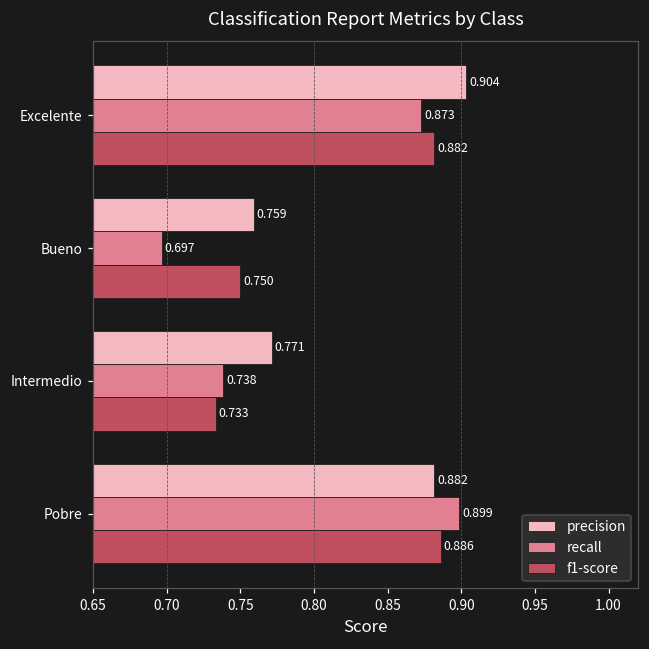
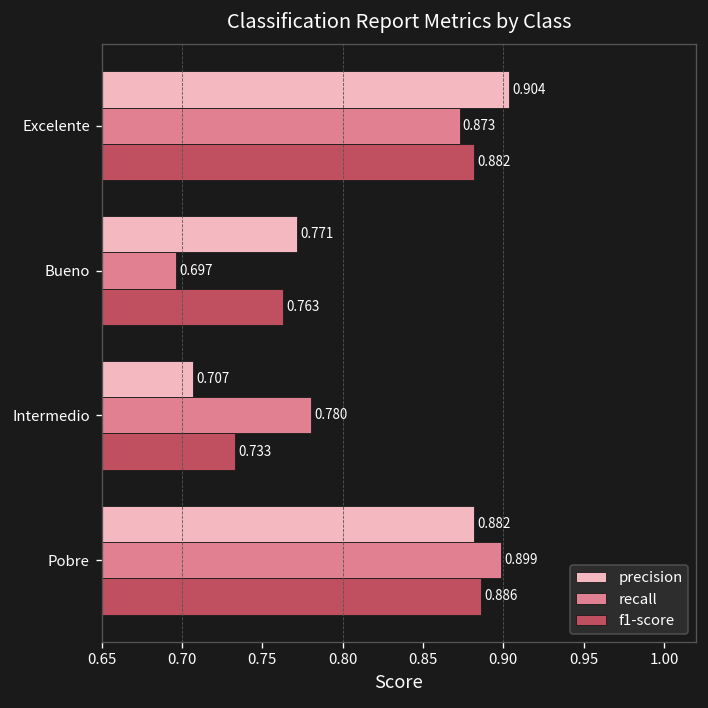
  {
    "precision": {
      "Excelente": 0.904,
-     "Bueno": 0.759,
-     "Intermedio": 0.771,
+     "Bueno": 0.771,
+     "Intermedio": 0.707,
      "Pobre": 0.882
    },
    "recall": {
      "Excelente": 0.873,
      "Bueno": 0.697,
-     "Intermedio": 0.738,
+     "Intermedio": 0.780,
      "Pobre": 0.899
    },
    "f1-score": {
      "Excelente": 0.882,
-     "Bueno": 0.750,
+     "Bueno": 0.763,
      "Intermedio": 0.733,
      "Pobre": 0.886
    }
  }
